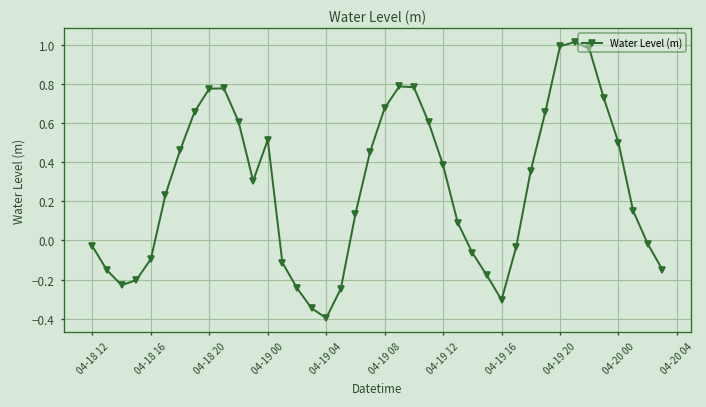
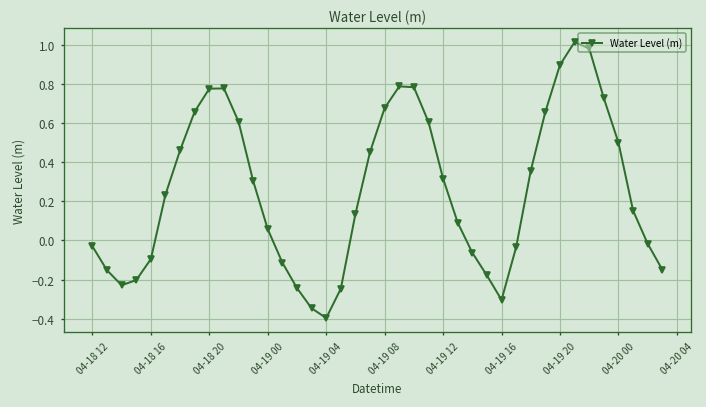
  {
    "04-18 12": -0.03,
    "04-18 16": -0.10,
    "04-18 20": 0.77,
-   "04-19 00": 0.51,
+   "04-19 00": 0.06,
    "04-19 04": -0.40,
    "04-19 08": 0.68,
-   "04-19 12": 0.38,
+   "04-19 12": 0.32,
    "04-19 16": -0.30,
-   "04-19 20": 0.99,
+   "04-19 20": 0.90,
    "04-20 00": 0.50
  }
